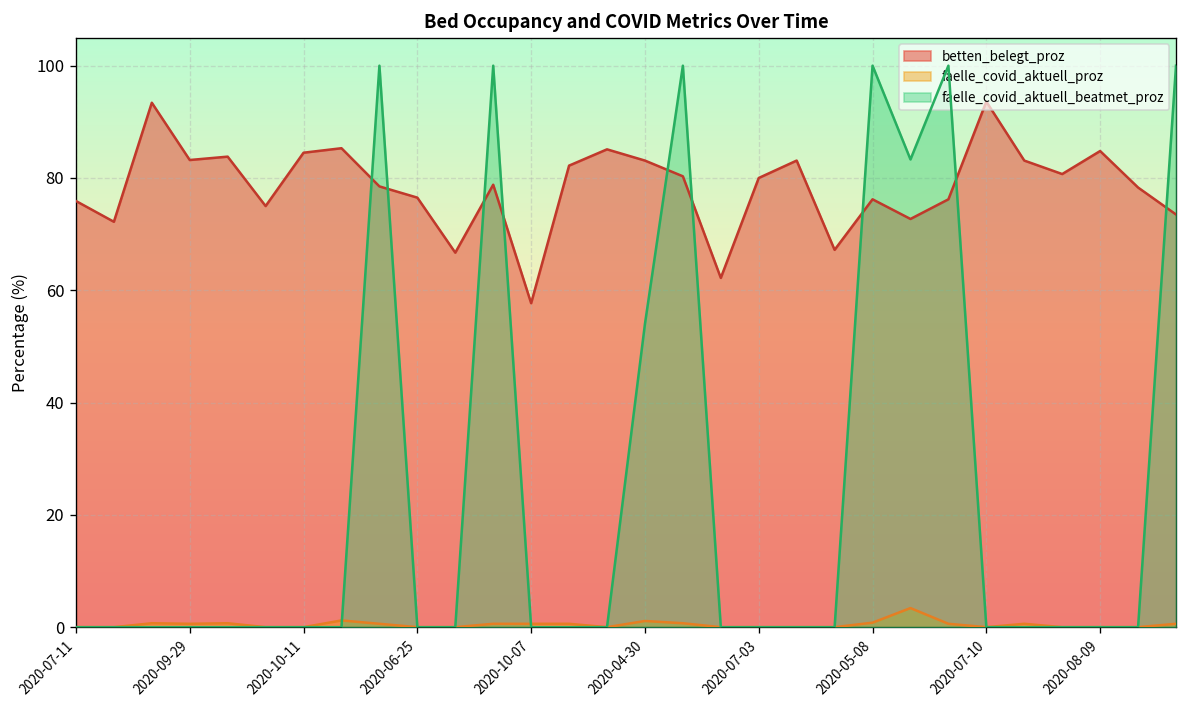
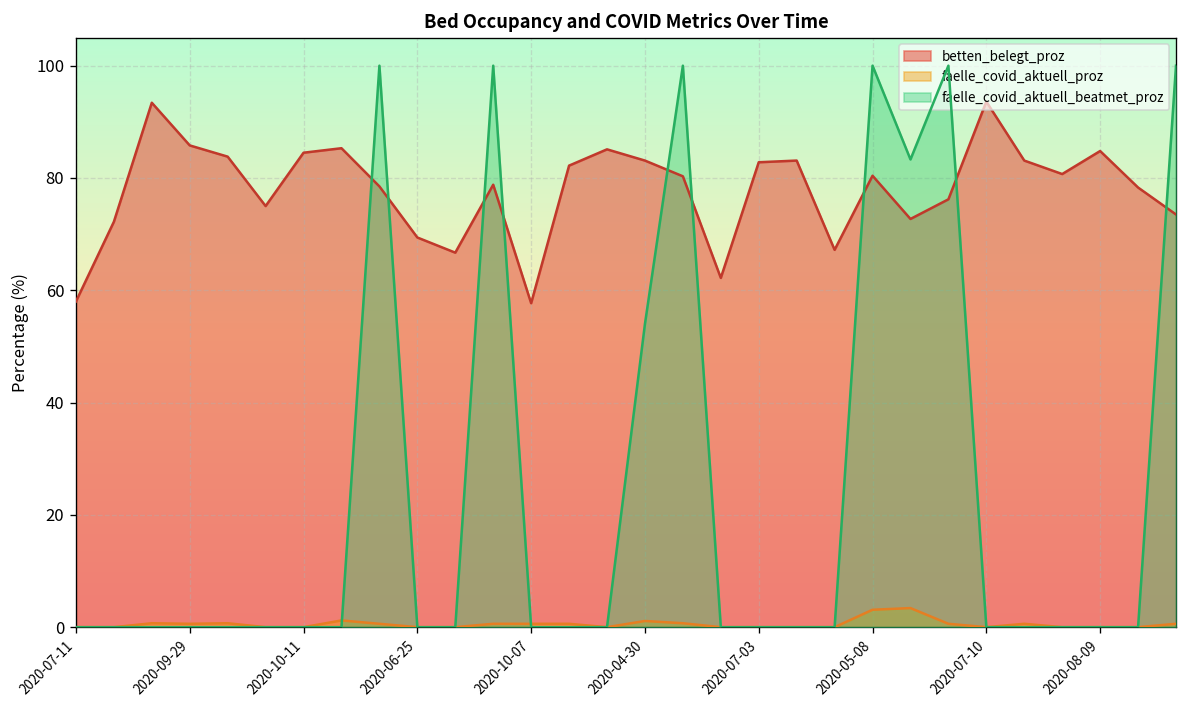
  {
    "betten_belegt_proz": {
-     "2020-07-11": 76,
-     "2020-09-29": 83,
+     "2020-07-11": 58,
+     "2020-09-29": 86,
      "2020-10-11": 85,
-     "2020-06-25": 77,
+     "2020-06-25": 69,
      "2020-10-07": 58,
      "2020-04-30": 83,
-     "2020-07-03": 80,
-     "2020-05-08": 76,
+     "2020-07-03": 83,
+     "2020-05-08": 80,
      "2020-08-09": 85
    },
    "faelle_covid_aktuell_proz": {
      "2020-09-29": 1,
      "2020-10-07": 1,
      "2020-04-30": 1,
-     "2020-05-08": 1
+     "2020-05-08": 3
    },
    "faelle_covid_aktuell_beatmet_proz": {
      "2020-09-29": 0,
      "2020-10-07": 0,
      "2020-04-30": 54,
      "2020-05-08": 100
    }
  }
